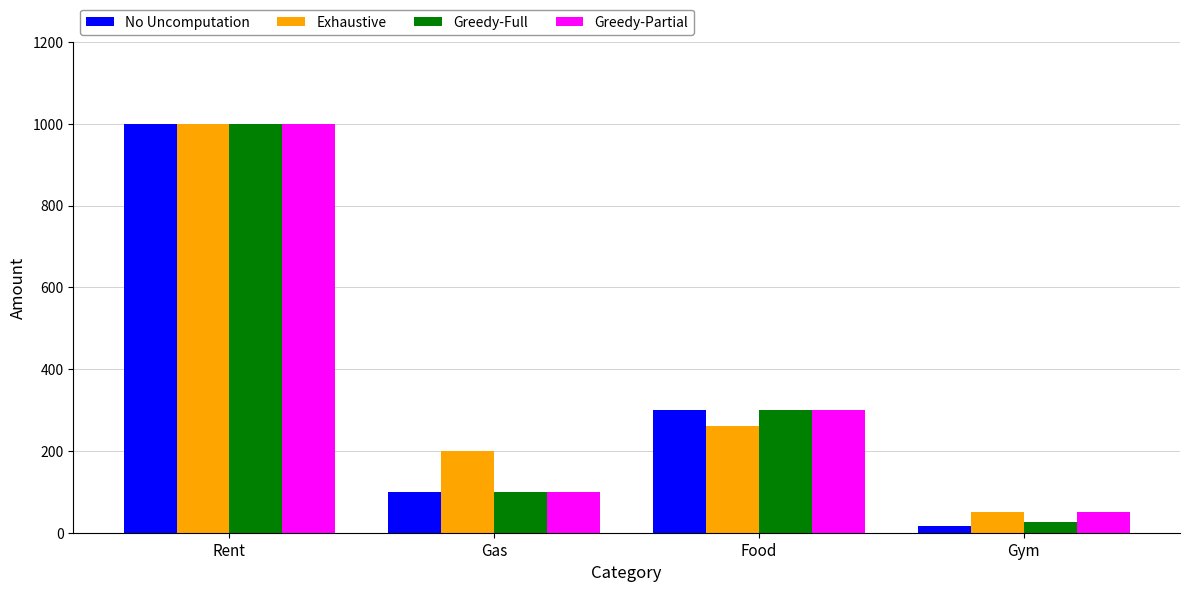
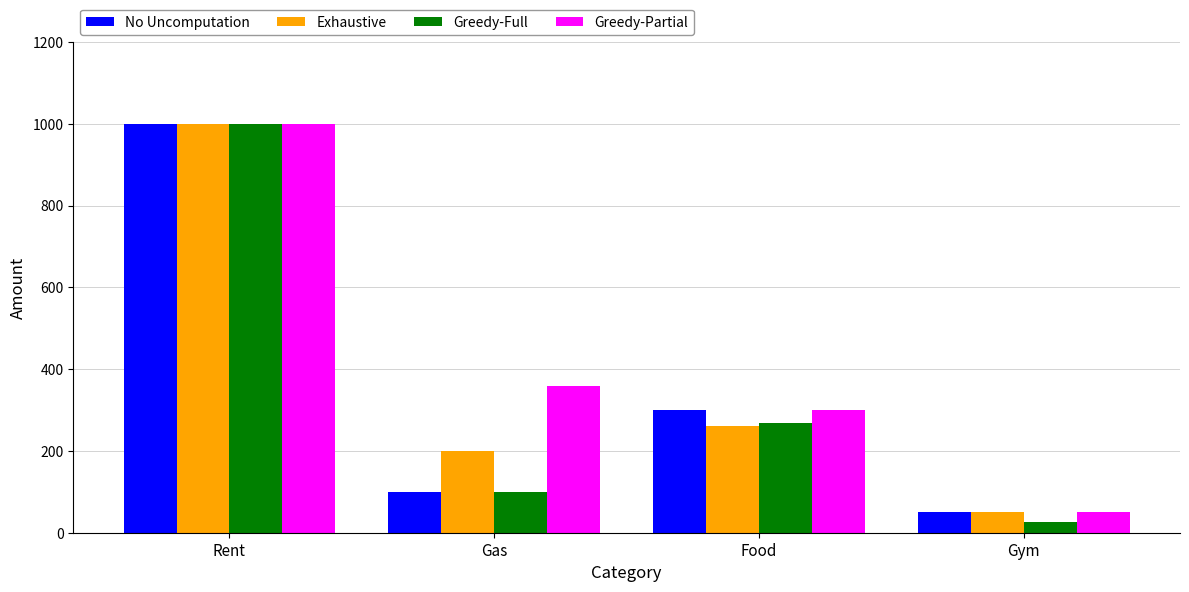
  {
    "No Uncomputation": {
      "Rent": 1000,
      "Gas": 100,
      "Food": 300,
-     "Gym": 20
+     "Gym": 50
    },
    "Exhaustive": {
      "Rent": 1000,
      "Gas": 200,
      "Food": 260,
      "Gym": 50
    },
    "Greedy-Full": {
      "Rent": 1000,
      "Gas": 100,
-     "Food": 300,
+     "Food": 270,
      "Gym": 30
    },
    "Greedy-Partial": {
      "Rent": 1000,
-     "Gas": 100,
+     "Gas": 360,
      "Food": 300,
      "Gym": 50
    }
  }
